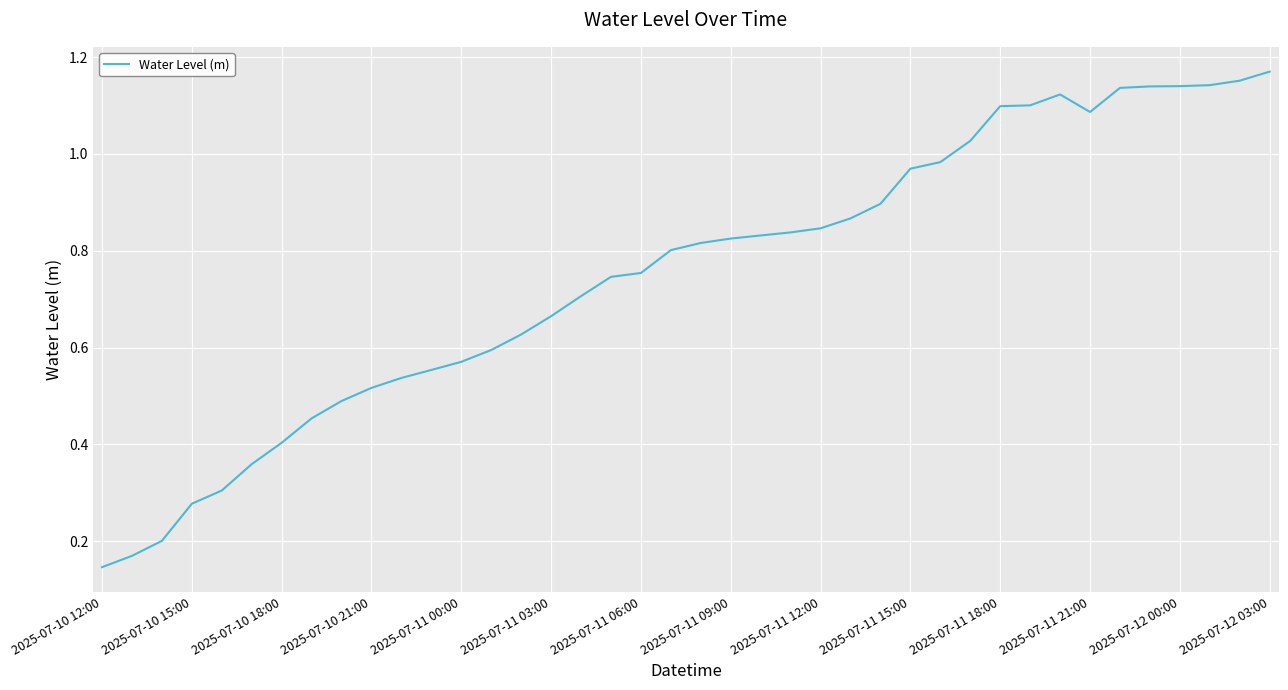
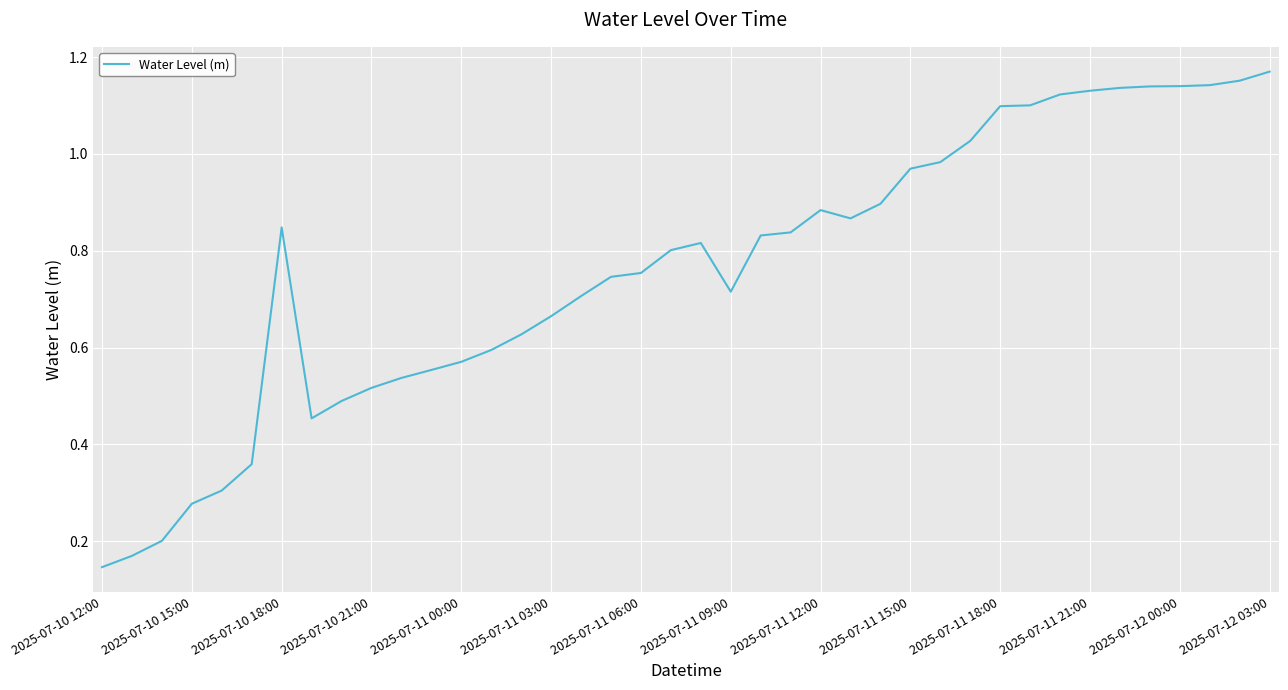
  {
    "2025-07-10 12:00": 0.15,
    "2025-07-10 15:00": 0.28,
-   "2025-07-10 18:00": 0.40,
+   "2025-07-10 18:00": 0.85,
    "2025-07-10 21:00": 0.52,
    "2025-07-11 00:00": 0.57,
    "2025-07-11 03:00": 0.66,
    "2025-07-11 06:00": 0.75,
-   "2025-07-11 09:00": 0.83,
-   "2025-07-11 12:00": 0.85,
+   "2025-07-11 09:00": 0.72,
+   "2025-07-11 12:00": 0.88,
    "2025-07-11 15:00": 0.97,
    "2025-07-11 18:00": 1.10,
-   "2025-07-11 21:00": 1.09,
+   "2025-07-11 21:00": 1.13,
    "2025-07-12 00:00": 1.14,
    "2025-07-12 03:00": 1.17
  }
